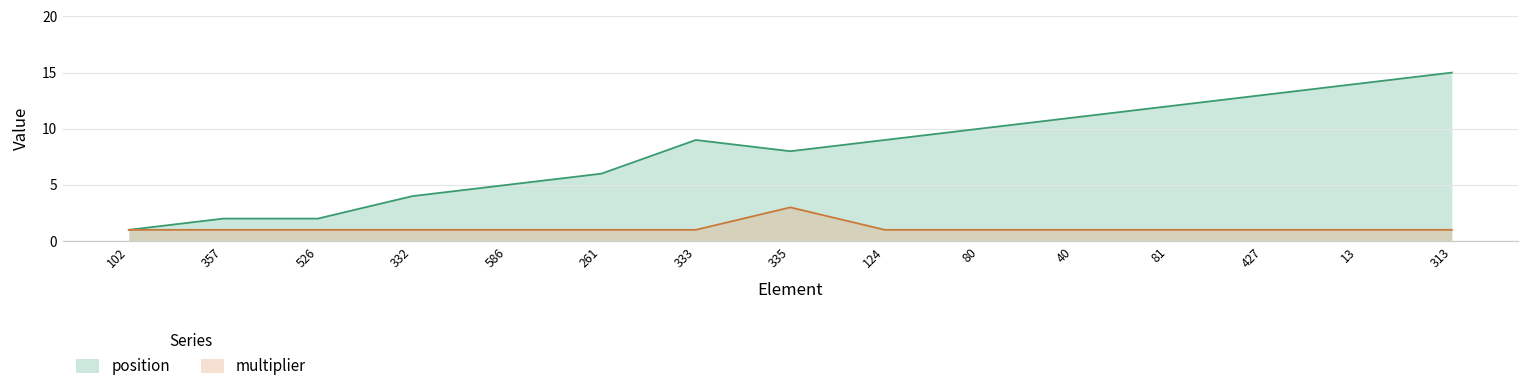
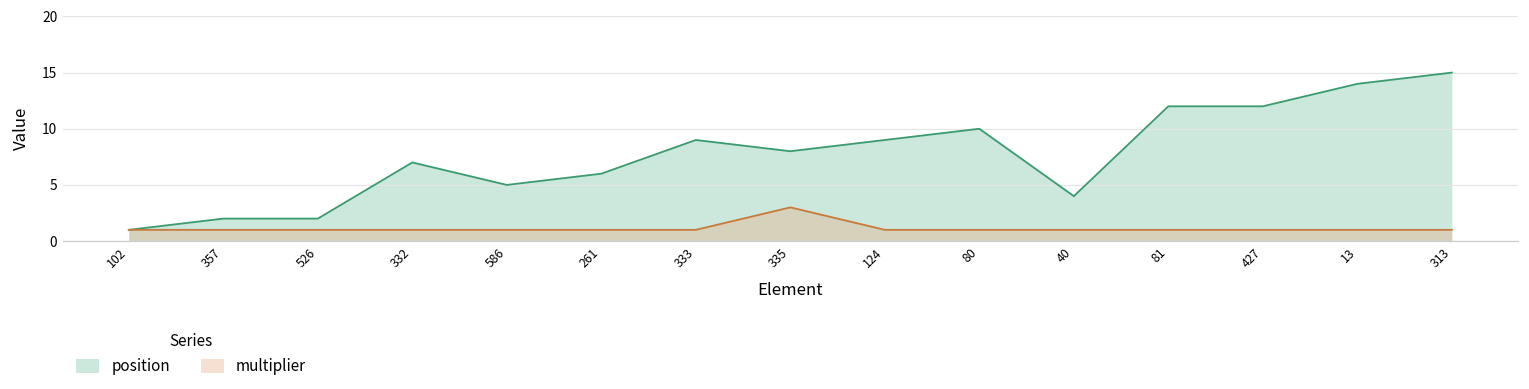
  {
    "position": {
      "357": 2,
      "526": 2,
-     "332": 4,
+     "332": 7,
      "586": 5,
      "261": 6,
      "333": 9,
      "335": 8,
      "124": 9,
      "80": 10,
-     "40": 11,
+     "40": 4,
      "81": 12,
-     "427": 13,
+     "427": 12,
      "13": 14,
      "313": 15
    },
    "multiplier": {
      "357": 1,
      "526": 1,
      "332": 1,
      "586": 1,
      "261": 1,
      "333": 1,
      "335": 3,
      "124": 1,
      "80": 1,
      "40": 1,
      "81": 1,
      "427": 1,
      "13": 1,
      "313": 1
    }
  }
